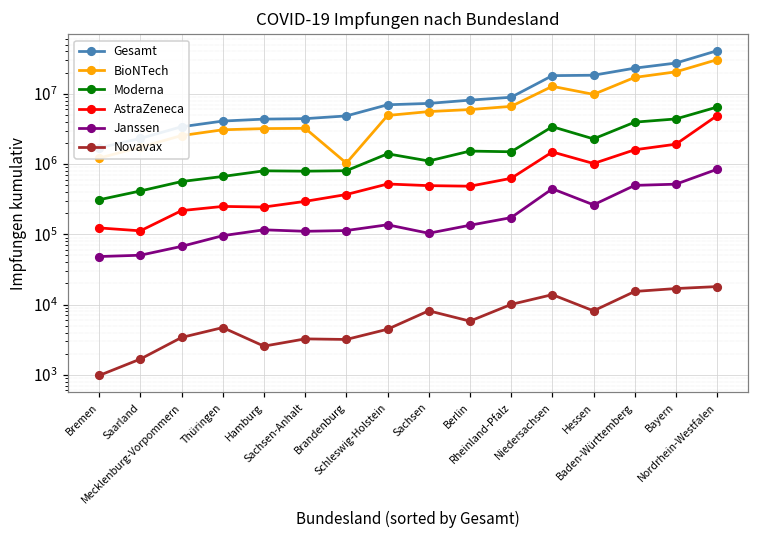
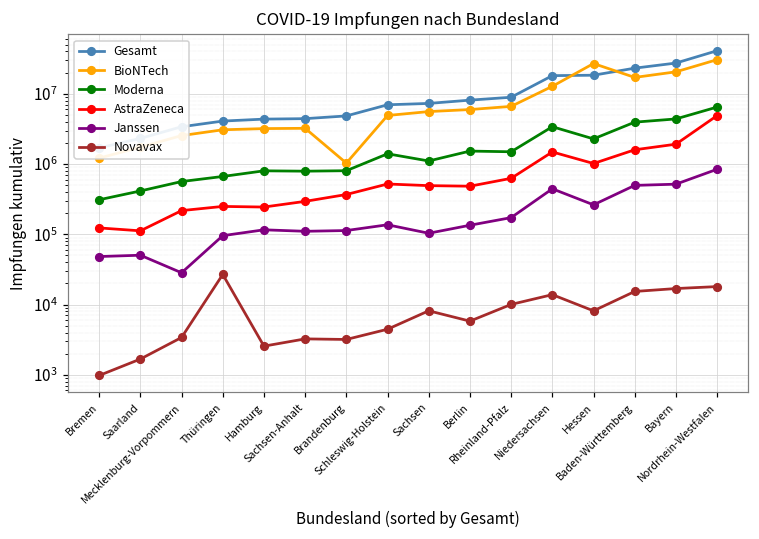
  {
    "Gesamt": {
      "Bremen": 1700000,
      "Thüringen": 4000000,
      "Hamburg": 4000000,
      "Sachsen-Anhalt": 4000000,
      "Brandenburg": 5000000,
      "Schleswig-Holstein": 7000000,
      "Sachsen": 7000000,
      "Berlin": 8000000,
      "Rheinland-Pfalz": 9000000,
      "Niedersachsen": 18000000,
      "Hessen": 18000000,
      "Baden-Württemberg": 23000000,
      "Bayern": 27000000,
      "Nordrhein-Westfalen": 40000000
    },
    "BioNTech": {
      "Bremen": 1200000,
      "Saarland": 1700000,
      "Thüringen": 3000000,
      "Hamburg": 3000000,
      "Sachsen-Anhalt": 3000000,
      "Brandenburg": 1000000,
      "Schleswig-Holstein": 5000000,
      "Sachsen": 6000000,
      "Berlin": 6000000,
      "Rheinland-Pfalz": 7000000,
      "Niedersachsen": 13000000,
-     "Hessen": 10000000,
+     "Hessen": 27000000,
      "Baden-Württemberg": 17000000,
      "Bayern": 21000000,
      "Nordrhein-Westfalen": 30000000
    },
    "Moderna": {
      "Bremen": 300000,
      "Saarland": 400000,
      "Mecklenburg-Vorpommern": 600000,
      "Thüringen": 700000,
      "Hamburg": 800000,
      "Sachsen-Anhalt": 800000,
      "Brandenburg": 800000,
      "Schleswig-Holstein": 1400000,
      "Sachsen": 1100000,
      "Berlin": 1500000,
      "Rheinland-Pfalz": 1500000,
      "Niedersachsen": 3000000,
      "Hessen": 2300000,
      "Baden-Württemberg": 4000000,
      "Bayern": 4000000,
      "Nordrhein-Westfalen": 6000000
    },
    "AstraZeneca": {
      "Bremen": 120000,
      "Saarland": 110000,
      "Mecklenburg-Vorpommern": 220000,
      "Thüringen": 250000,
      "Hamburg": 240000,
      "Sachsen-Anhalt": 300000,
      "Brandenburg": 400000,
      "Schleswig-Holstein": 500000,
      "Sachsen": 500000,
      "Berlin": 500000,
      "Rheinland-Pfalz": 600000,
      "Niedersachsen": 1500000,
      "Hessen": 1000000,
      "Baden-Württemberg": 1600000,
      "Bayern": 1900000,
      "Nordrhein-Westfalen": 5000000
    },
    "Janssen": {
      "Bremen": 50000,
      "Saarland": 50000,
-     "Mecklenburg-Vorpommern": 70000,
+     "Mecklenburg-Vorpommern": 30000,
      "Thüringen": 100000,
      "Hamburg": 120000,
      "Sachsen-Anhalt": 110000,
      "Brandenburg": 110000,
      "Schleswig-Holstein": 140000,
      "Sachsen": 100000,
      "Berlin": 130000,
      "Rheinland-Pfalz": 170000,
      "Niedersachsen": 400000,
      "Hessen": 260000,
      "Baden-Württemberg": 500000,
      "Bayern": 500000,
      "Nordrhein-Westfalen": 800000
    },
    "Novavax": {
      "Bremen": 1000,
      "Saarland": 1700,
      "Mecklenburg-Vorpommern": 3000,
-     "Thüringen": 5000,
+     "Thüringen": 27000,
      "Hamburg": 2600,
      "Sachsen-Anhalt": 3000,
      "Brandenburg": 3000,
      "Schleswig-Holstein": 4000,
      "Sachsen": 8000,
      "Berlin": 6000,
      "Rheinland-Pfalz": 10000,
      "Niedersachsen": 14000,
      "Hessen": 8000,
      "Baden-Württemberg": 15000,
      "Bayern": 17000,
      "Nordrhein-Westfalen": 18000
    }
  }
